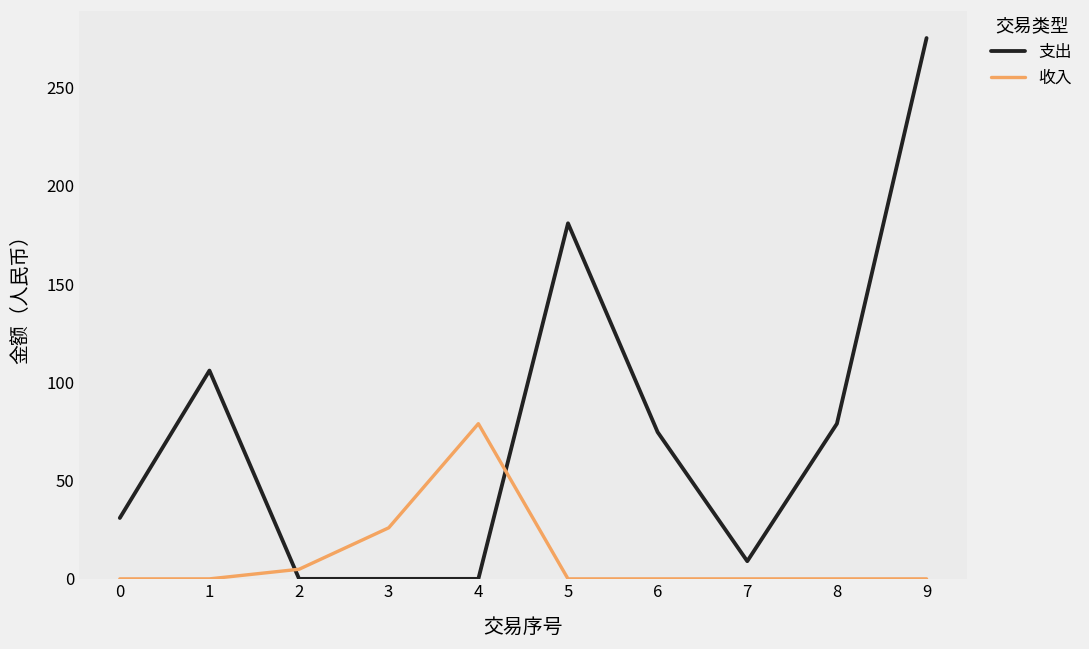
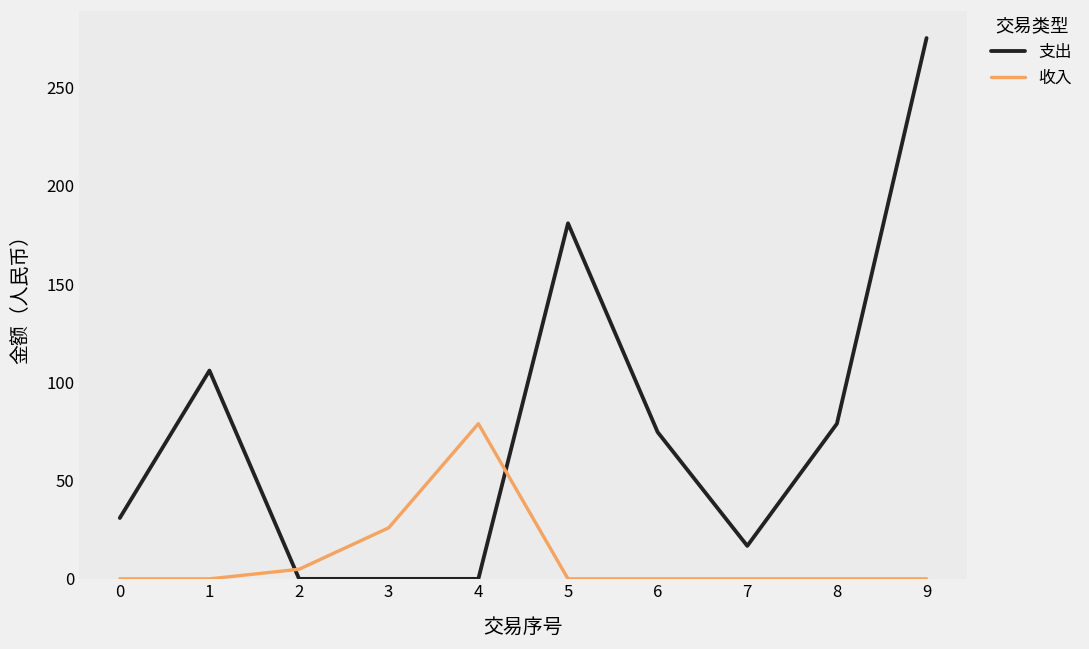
  {
    "支出": {
      "0": 31,
      "1": 106,
      "2": 0,
      "3": 0,
      "4": 0,
      "5": 181,
      "6": 75,
-     "7": 9,
+     "7": 17,
      "8": 79,
      "9": 275
    },
    "收入": {
      "0": 0,
      "1": 0,
      "2": 5,
      "3": 26,
      "4": 79,
      "5": 0,
      "6": 0,
      "7": 0,
      "8": 0,
      "9": 0
    }
  }
